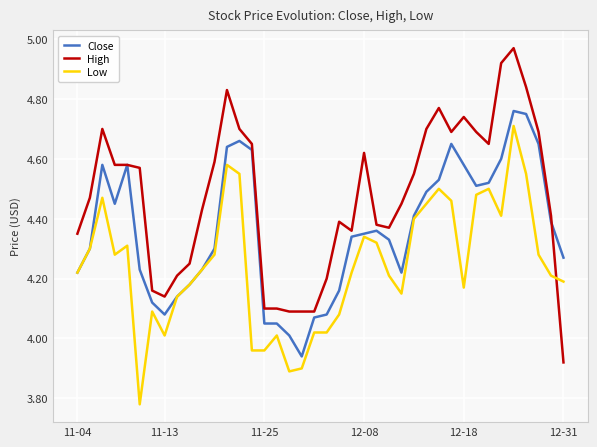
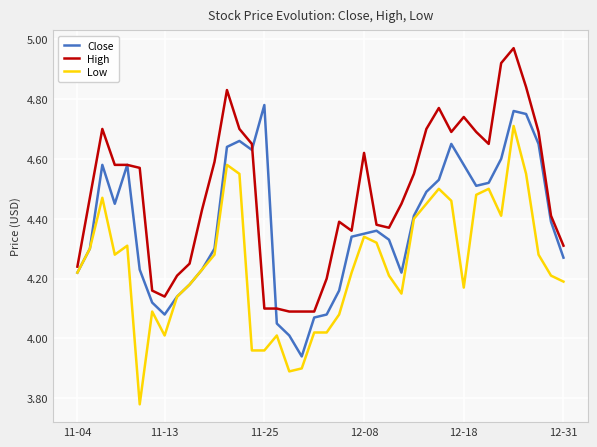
  {
    "Close": {
      "11-13": 4.08,
-     "11-25": 4.05,
+     "11-25": 4.78,
      "12-08": 4.35,
      "12-18": 4.58,
      "12-31": 4.27
    },
    "High": {
-     "11-04": 4.35,
+     "11-04": 4.24,
      "11-13": 4.14,
      "11-25": 4.10,
      "12-08": 4.62,
      "12-18": 4.74,
-     "12-31": 3.92
+     "12-31": 4.31
    },
    "Low": {
      "11-13": 4.01,
      "11-25": 3.96,
      "12-08": 4.34,
      "12-18": 4.17,
      "12-31": 4.19
    }
  }
